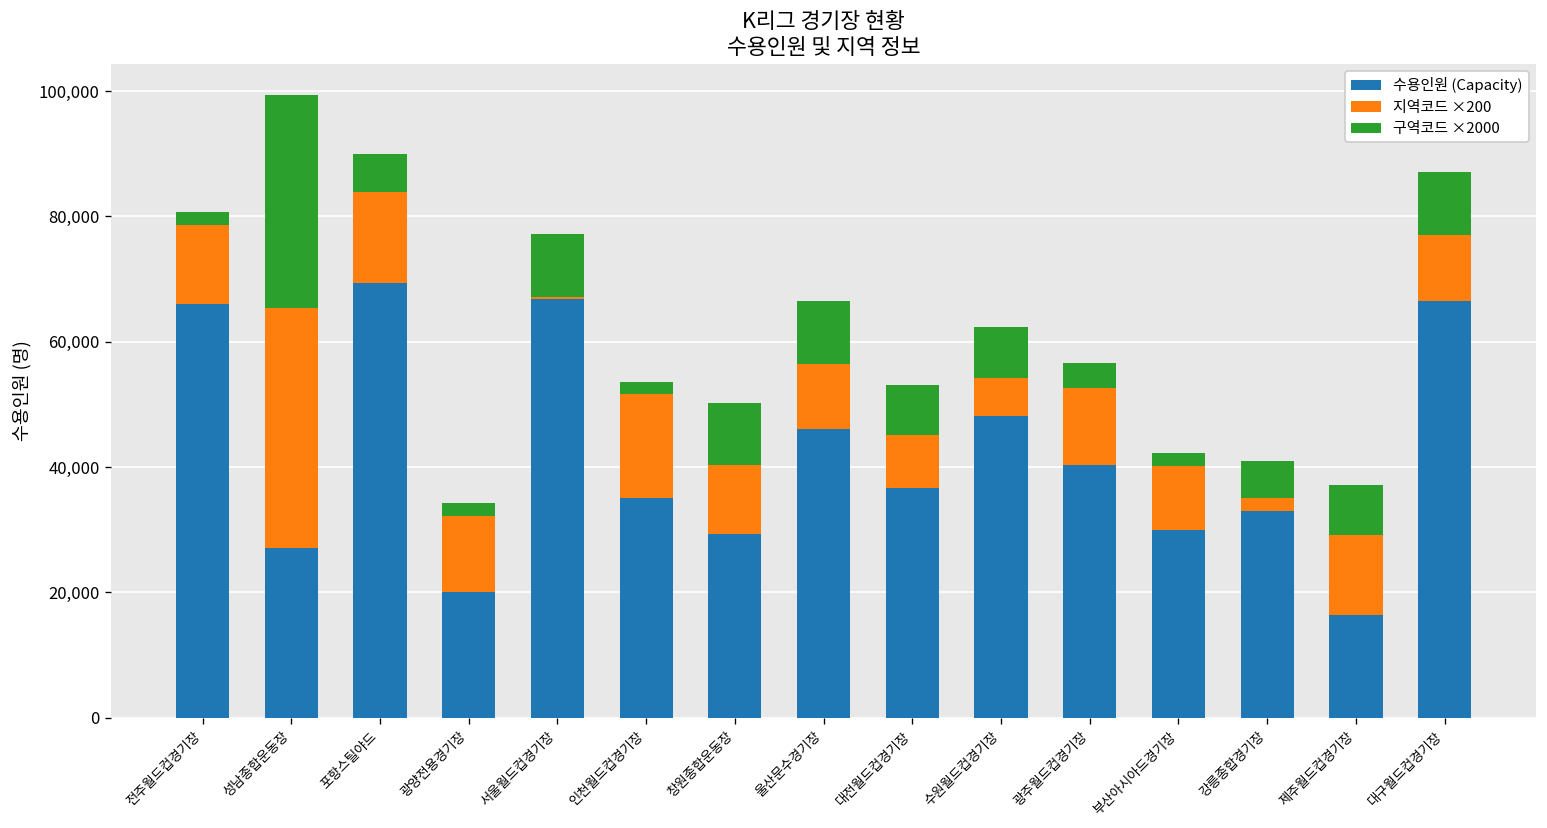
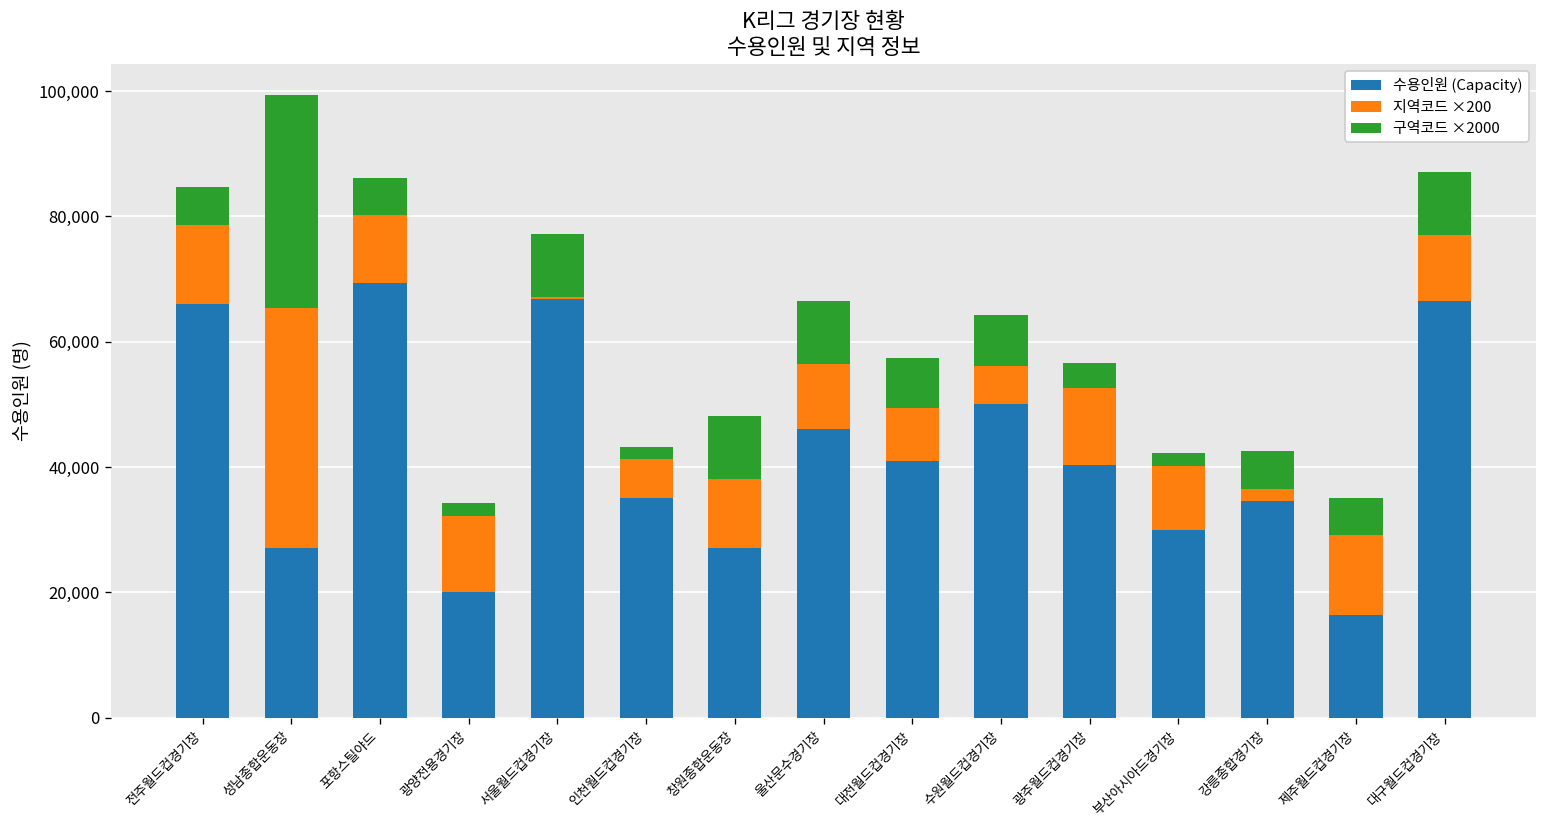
  {
    "수용인원 (Capacity)": {
      "전주월드컵경기장": "66,000",
      "성남종합운동장": "27,000",
      "포항스틸야드": "69,000",
      "광양전용경기장": "20,000",
      "서울월드컵경기장": "67,000",
      "인천월드컵경기장": "35,000",
-     "창원종합운동장": "29,000",
+     "창원종합운동장": "27,000",
      "울산문수경기장": "46,000",
-     "대전월드컵경기장": "37,000",
-     "수원월드컵경기장": "48,000",
+     "대전월드컵경기장": "41,000",
+     "수원월드컵경기장": "50,000",
      "광주월드컵경기장": "40,000",
      "부산아시아드경기장": "30,000",
-     "강릉종합경기장": "33,000",
+     "강릉종합경기장": "35,000",
      "제주월드컵경기장": "16,000",
      "대구월드컵경기장": "66,000"
    },
    "지역코드 ×200": {
      "전주월드컵경기장": "13,000",
      "성남종합운동장": "38,000",
-     "포항스틸야드": "15,000",
+     "포항스틸야드": "11,000",
      "광양전용경기장": "12,000",
-     "인천월드컵경기장": "17,000",
+     "인천월드컵경기장": "6,000",
      "창원종합운동장": "11,000",
      "울산문수경기장": "10,000",
      "대전월드컵경기장": "8,000",
      "수원월드컵경기장": "6,000",
      "광주월드컵경기장": "12,000",
      "부산아시아드경기장": "10,000",
      "강릉종합경기장": "2,000",
      "제주월드컵경기장": "13,000",
      "대구월드컵경기장": "11,000"
    },
    "구역코드 ×2000": {
-     "전주월드컵경기장": "2,000",
+     "전주월드컵경기장": "6,000",
      "성남종합운동장": "34,000",
      "포항스틸야드": "6,000",
      "광양전용경기장": "2,000",
      "서울월드컵경기장": "10,000",
      "인천월드컵경기장": "2,000",
      "창원종합운동장": "10,000",
      "울산문수경기장": "10,000",
      "대전월드컵경기장": "8,000",
      "수원월드컵경기장": "8,000",
      "광주월드컵경기장": "4,000",
      "부산아시아드경기장": "2,000",
      "강릉종합경기장": "6,000",
-     "제주월드컵경기장": "8,000",
+     "제주월드컵경기장": "6,000",
      "대구월드컵경기장": "10,000"
    }
  }
